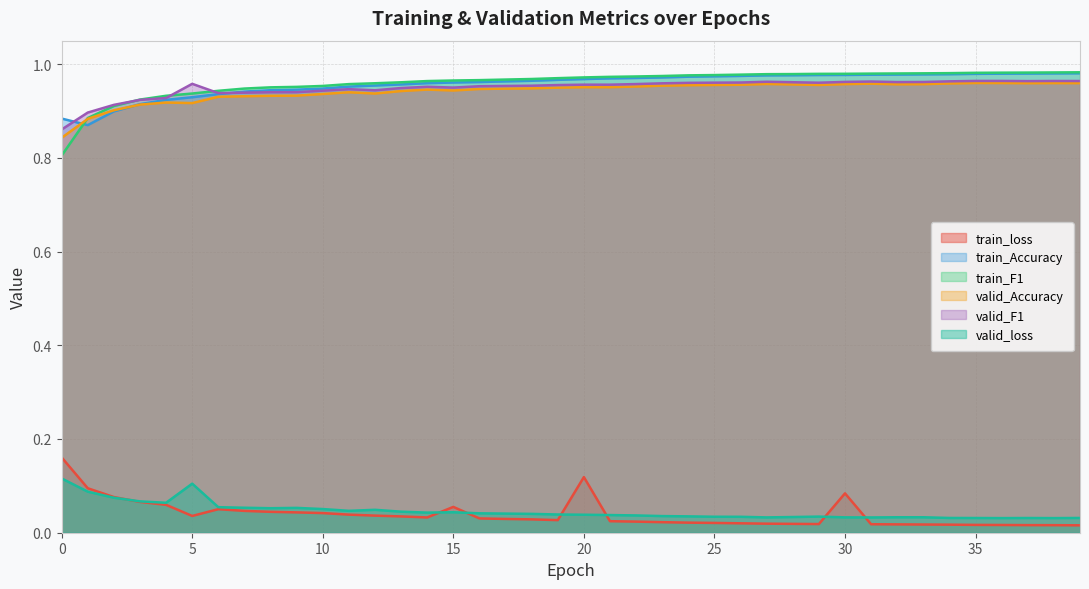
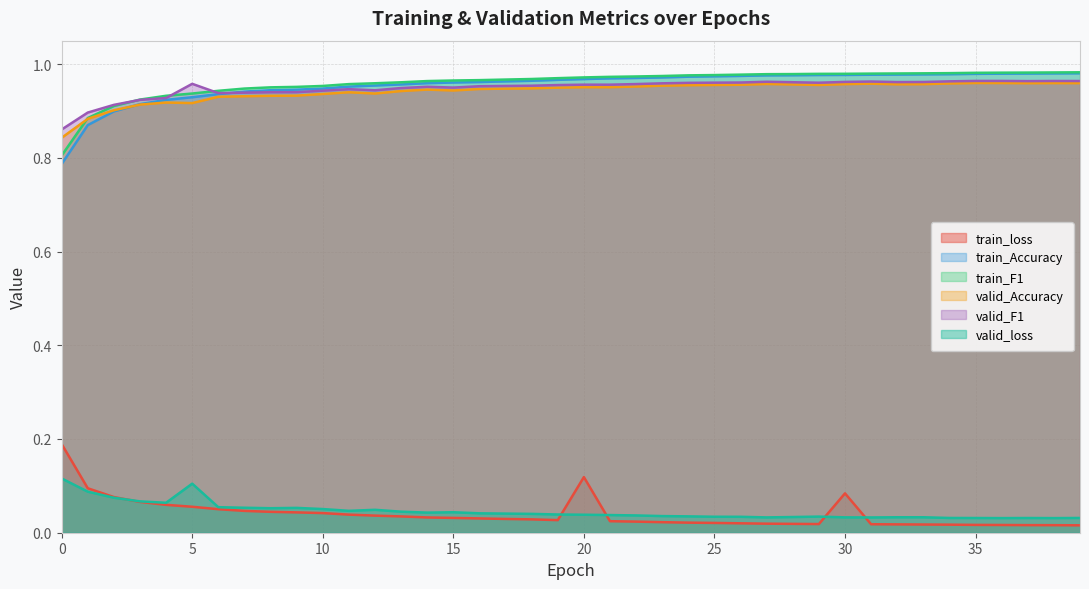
  {
    "train_loss": {
-     "0": 0.16,
-     "5": 0.04,
+     "0": 0.19,
+     "5": 0.06,
      "10": 0.04,
-     "15": 0.06,
+     "15": 0.03,
      "20": 0.12,
      "25": 0.02,
      "30": 0.08,
      "35": 0.02
    },
    "train_Accuracy": {
-     "0": 0.88,
+     "0": 0.79,
      "5": 0.93
    },
    "valid_Accuracy": {
      "0": 0.84,
      "5": 0.92,
      "10": 0.94,
      "15": 0.94
    },
    "valid_F1": {
      "0": 0.86,
      "5": 0.96,
      "15": 0.95
    }
  }
